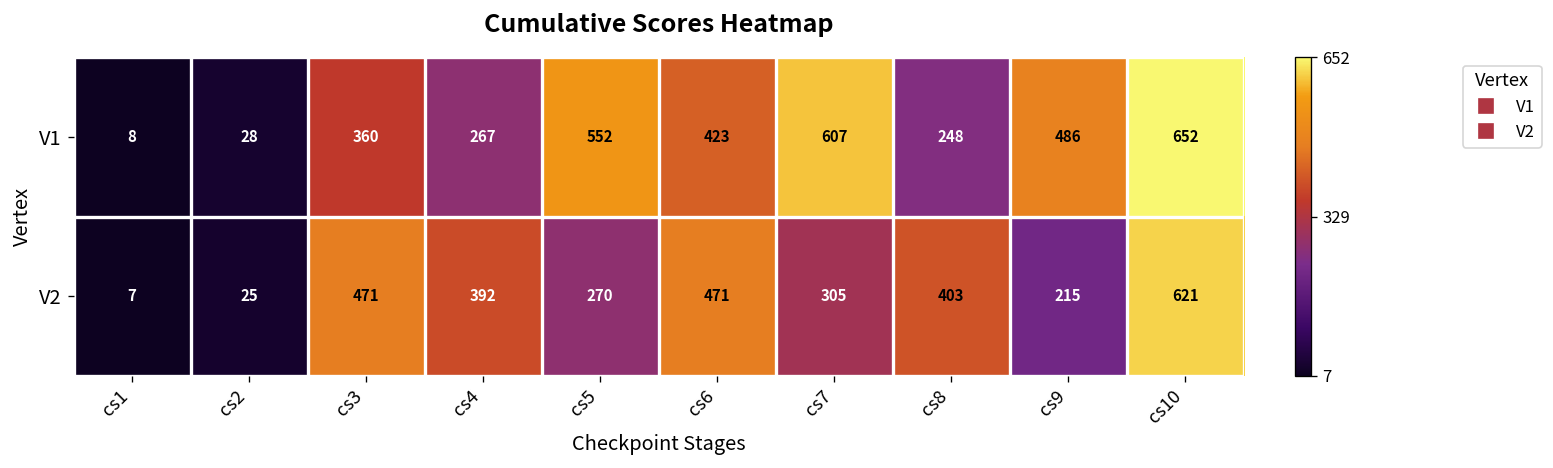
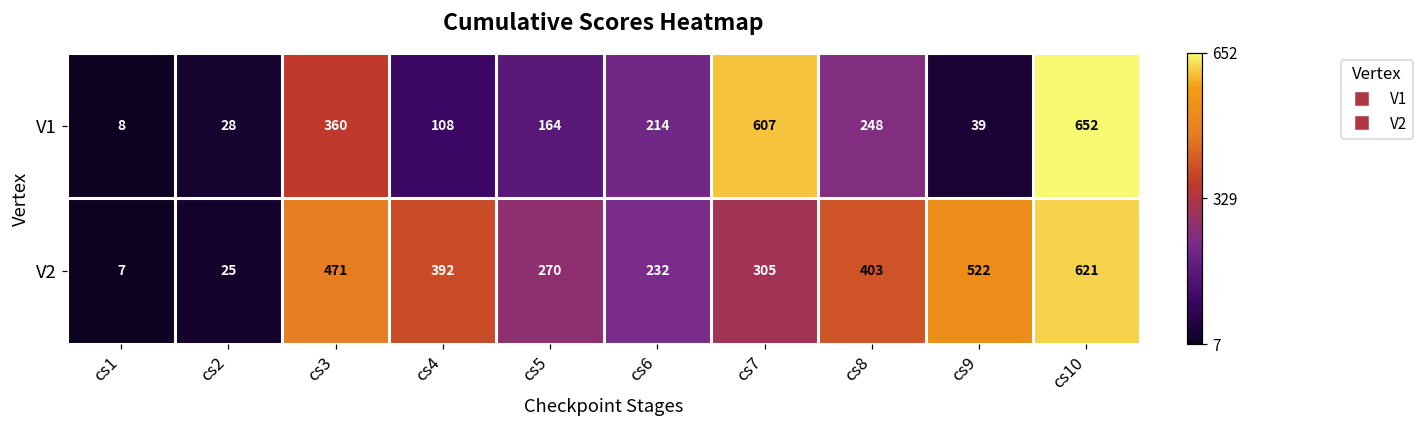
  {
    "V1": {
      "cs1": 8,
      "cs2": 28,
      "cs3": 360,
-     "cs4": 267,
-     "cs5": 552,
-     "cs6": 423,
+     "cs4": 108,
+     "cs5": 164,
+     "cs6": 214,
      "cs7": 607,
      "cs8": 248,
-     "cs9": 486,
+     "cs9": 39,
      "cs10": 652
    },
    "V2": {
      "cs1": 7,
      "cs2": 25,
      "cs3": 471,
      "cs4": 392,
      "cs5": 270,
-     "cs6": 471,
+     "cs6": 232,
      "cs7": 305,
      "cs8": 403,
-     "cs9": 215,
+     "cs9": 522,
      "cs10": 621
    }
  }
